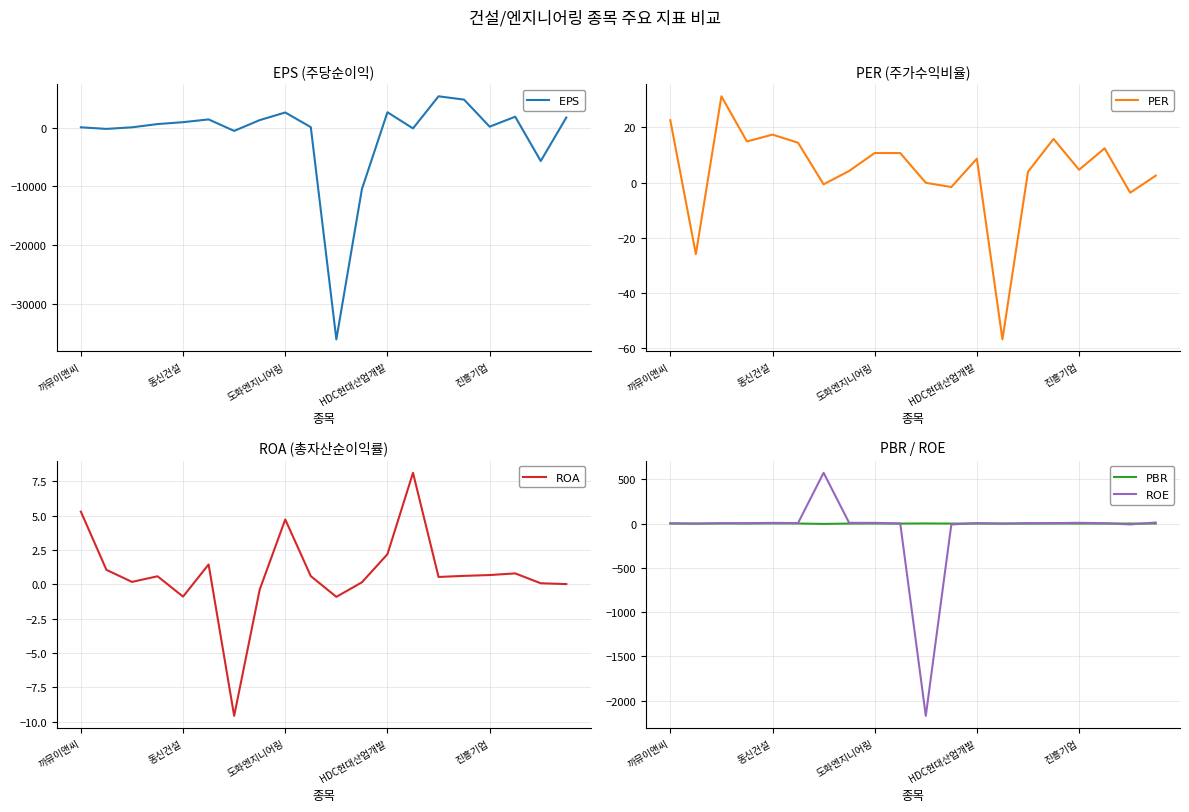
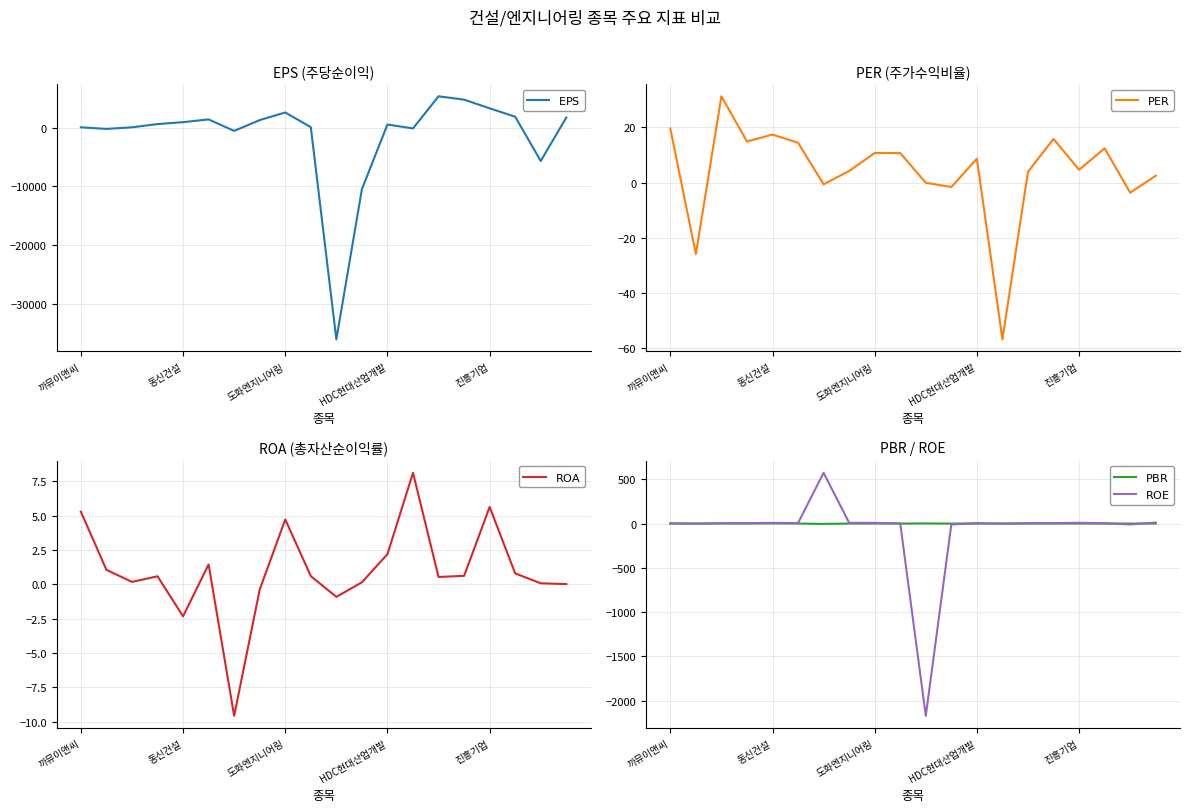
  {
    "EPS (주당순이익)": {
      "까뮤이앤씨": 0,
      "동신건설": 1000,
      "도화엔지니어링": 3000,
-     "HDC현대산업개발": 3000,
-     "진흥기업": 0
+     "HDC현대산업개발": 1000,
+     "진흥기업": 3000
    },
    "PER (주가수익비율)": {
-     "까뮤이앤씨": 23,
+     "까뮤이앤씨": 20,
      "동신건설": 17,
      "도화엔지니어링": 11,
      "HDC현대산업개발": 9,
      "진흥기업": 5
    },
    "ROA (총자산순이익률)": {
      "까뮤이앤씨": 5.3,
-     "동신건설": -0.9,
+     "동신건설": -2.3,
      "도화엔지니어링": 4.7,
      "HDC현대산업개발": 2.2,
-     "진흥기업": 0.7
+     "진흥기업": 5.6
    }
  }
